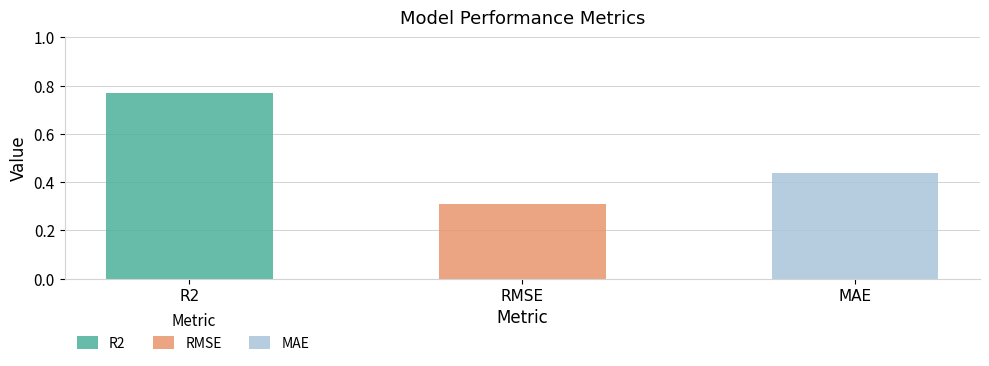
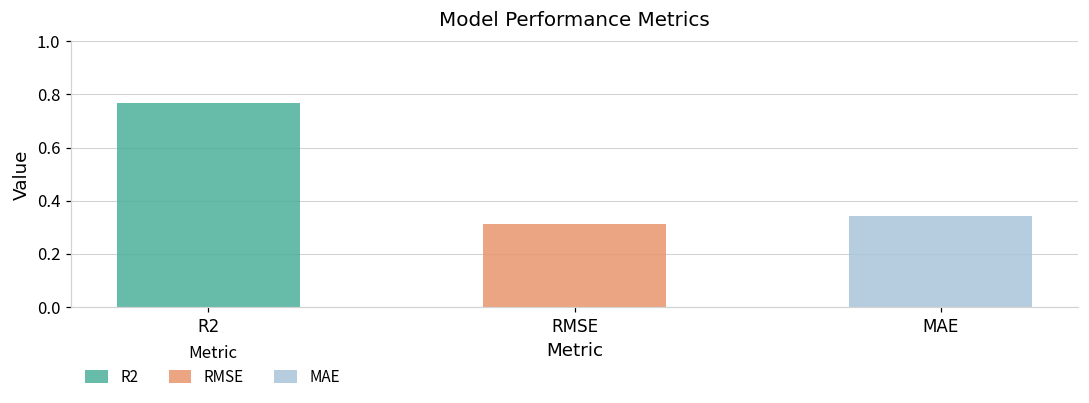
  {
    "R2": 0.77,
    "RMSE": 0.31,
-   "MAE": 0.44
+   "MAE": 0.34
  }
